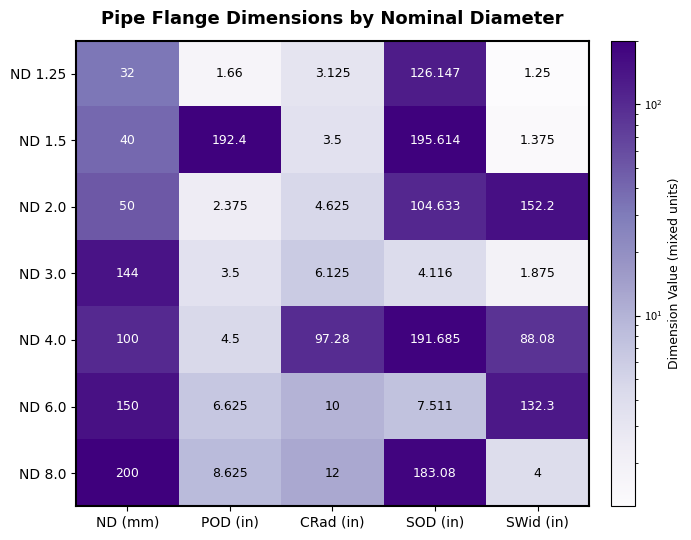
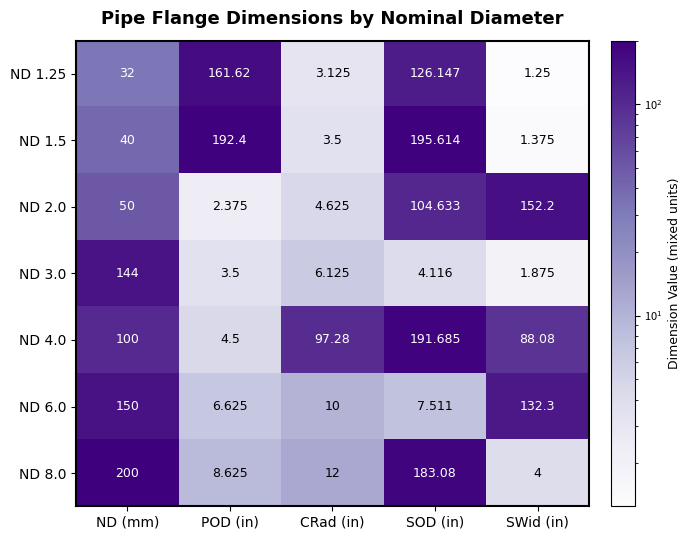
  {
    "ND 1.25": {
      "ND (mm)": 32,
-     "POD (in)": 1.66,
+     "POD (in)": 161.62,
      "CRad (in)": 3.125,
      "SOD (in)": 126.147,
      "SWid (in)": 1.25
    },
    "ND 1.5": {
      "ND (mm)": 40,
      "POD (in)": 192.4,
      "CRad (in)": 3.5,
      "SOD (in)": 195.614,
      "SWid (in)": 1.375
    },
    "ND 2.0": {
      "ND (mm)": 50,
      "POD (in)": 2.375,
      "CRad (in)": 4.625,
      "SOD (in)": 104.633,
      "SWid (in)": 152.2
    },
    "ND 3.0": {
      "ND (mm)": 144,
      "POD (in)": 3.5,
      "CRad (in)": 6.125,
      "SOD (in)": 4.116,
      "SWid (in)": 1.875
    },
    "ND 4.0": {
      "ND (mm)": 100,
      "POD (in)": 4.5,
      "CRad (in)": 97.28,
      "SOD (in)": 191.685,
      "SWid (in)": 88.08
    },
    "ND 6.0": {
      "ND (mm)": 150,
      "POD (in)": 6.625,
      "CRad (in)": 10,
      "SOD (in)": 7.511,
      "SWid (in)": 132.3
    },
    "ND 8.0": {
      "ND (mm)": 200,
      "POD (in)": 8.625,
      "CRad (in)": 12,
      "SOD (in)": 183.08,
      "SWid (in)": 4
    }
  }
